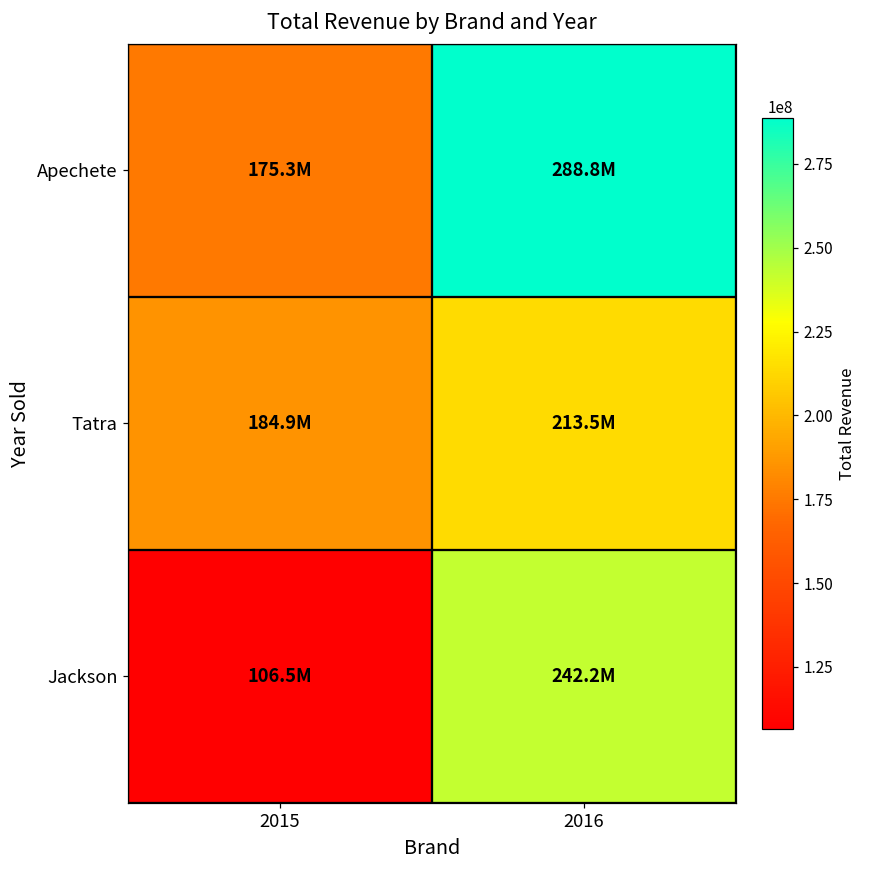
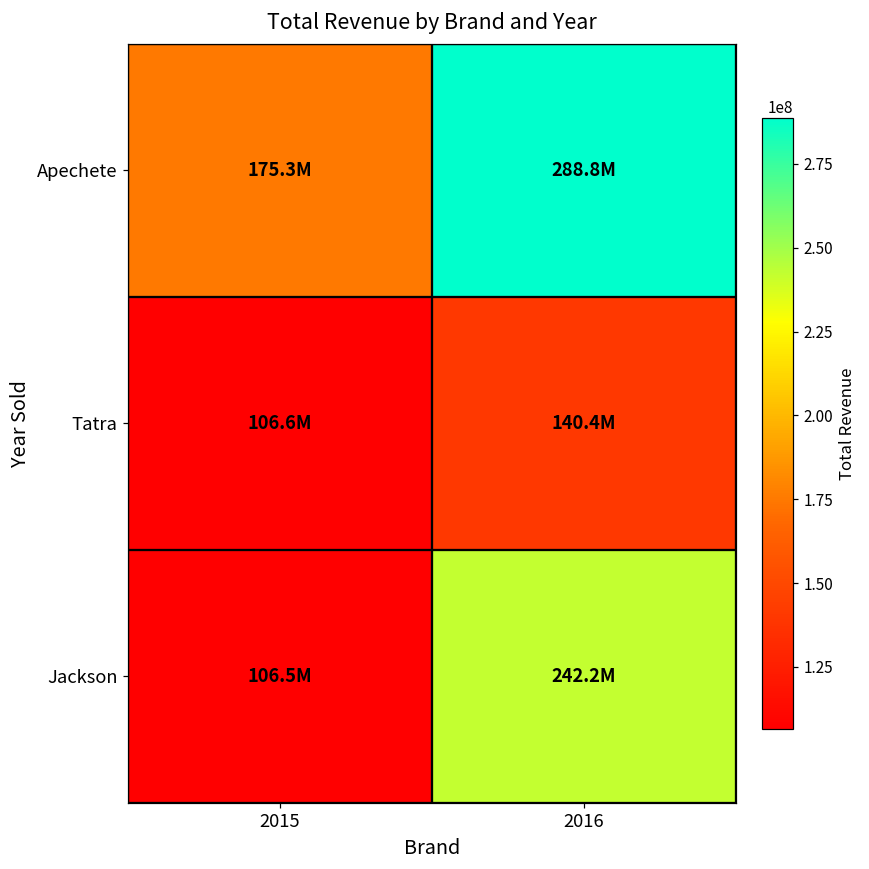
  {
    "Apechete": {
      "2015": "175.3M",
      "2016": "288.8M"
    },
    "Tatra": {
-     "2015": "184.9M",
-     "2016": "213.5M"
+     "2015": "106.6M",
+     "2016": "140.4M"
    },
    "Jackson": {
      "2015": "106.5M",
      "2016": "242.2M"
    }
  }
